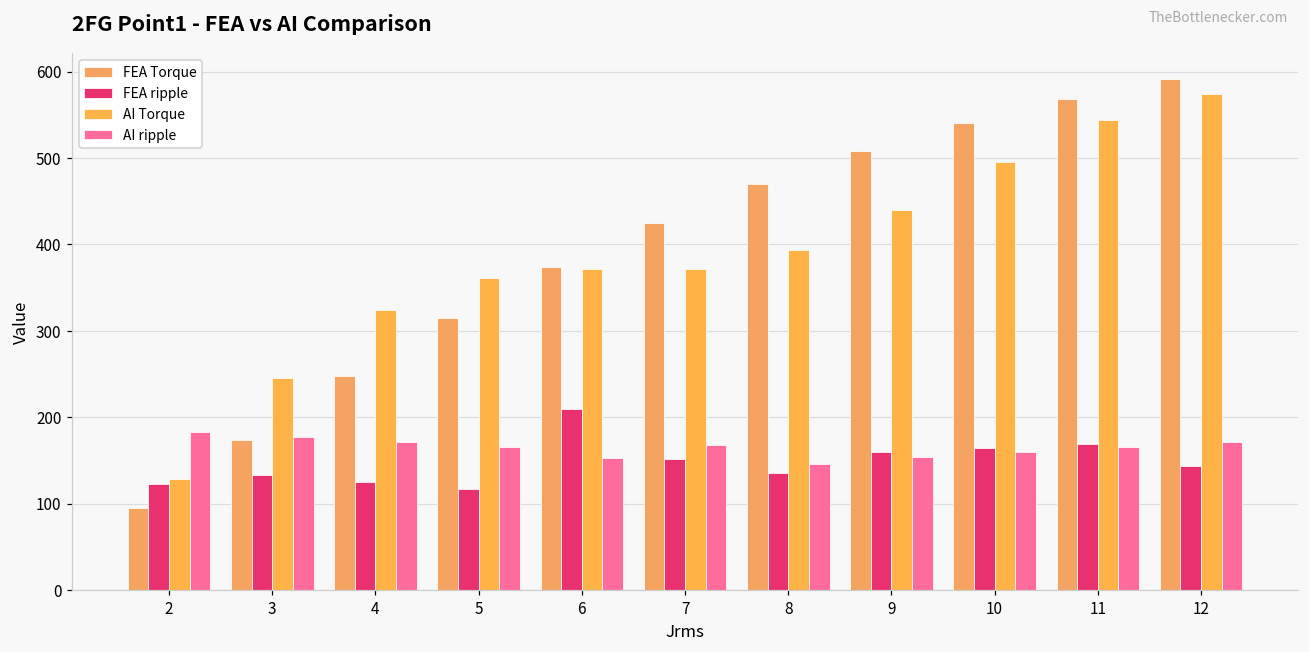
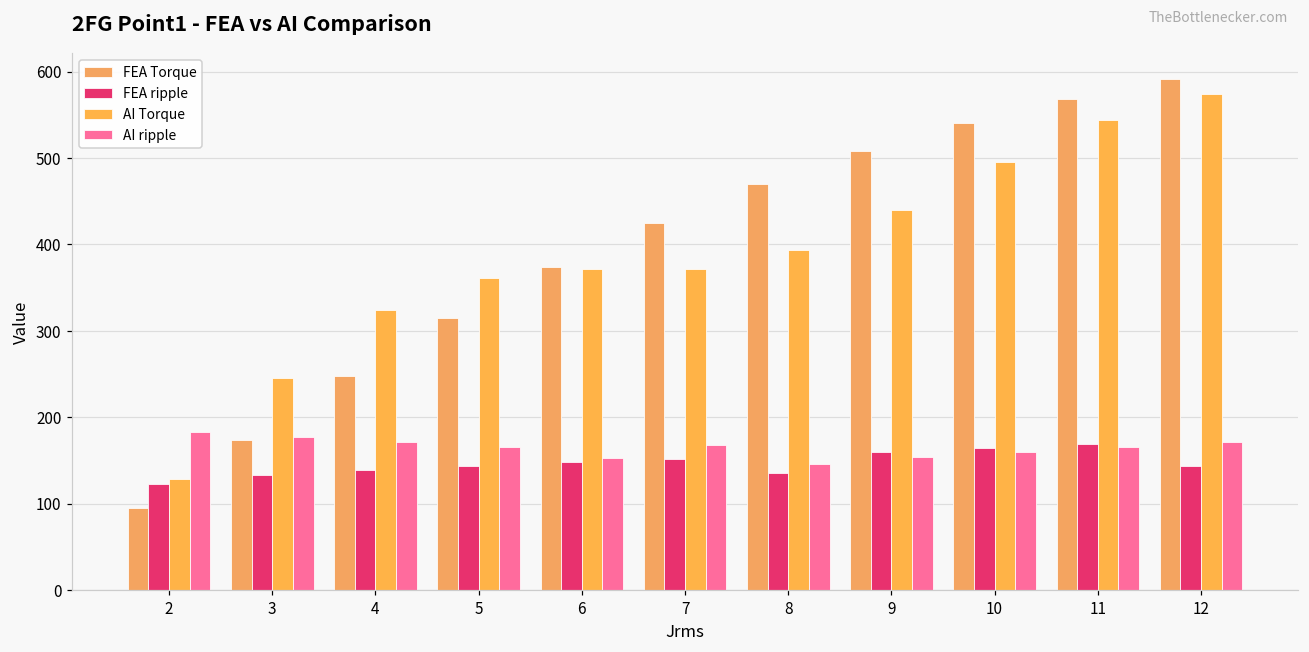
  {
    "FEA ripple": {
      "2": 120,
      "3": 130,
-     "4": 120,
-     "5": 120,
-     "6": 210,
+     "4": 140,
+     "5": 140,
+     "6": 150,
      "7": 150,
      "8": 140,
      "9": 160,
      "10": 160,
      "11": 170,
      "12": 140
    },
    "AI ripple": {
      "2": 180,
      "3": 180,
      "4": 170,
      "5": 170,
      "6": 150,
      "7": 170,
      "8": 150,
      "9": 150,
      "10": 160,
      "11": 170,
      "12": 170
    }
  }
